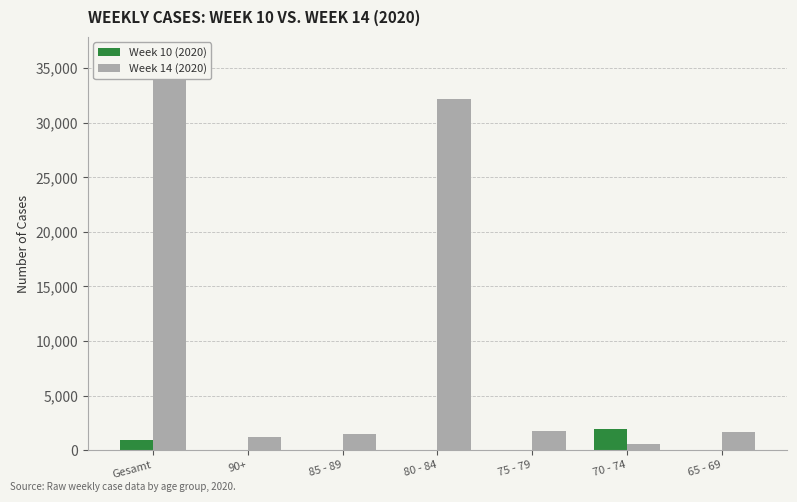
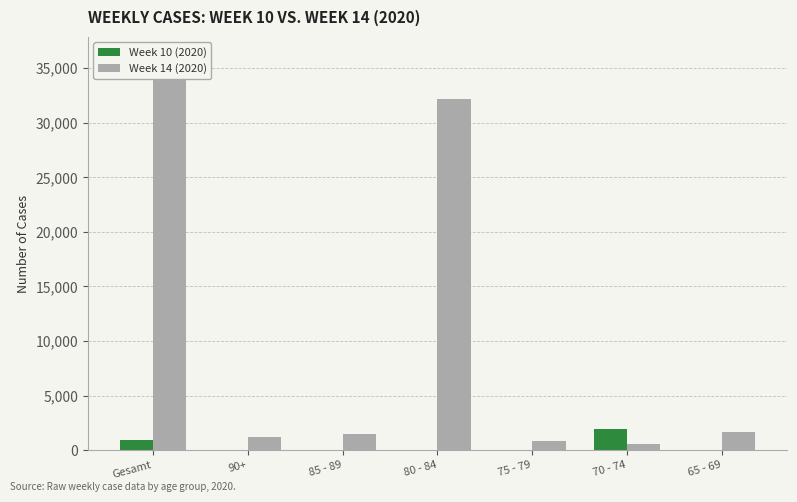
  {
    "Week 10 (2020)": {
      "Gesamt": "900",
      "70 - 74": "1,900"
    },
    "Week 14 (2020)": {
      "90+": "1,200",
      "85 - 89": "1,400",
      "80 - 84": "32,200",
-     "75 - 79": "1,800",
+     "75 - 79": "800",
      "70 - 74": "500",
      "65 - 69": "1,700"
    }
  }
